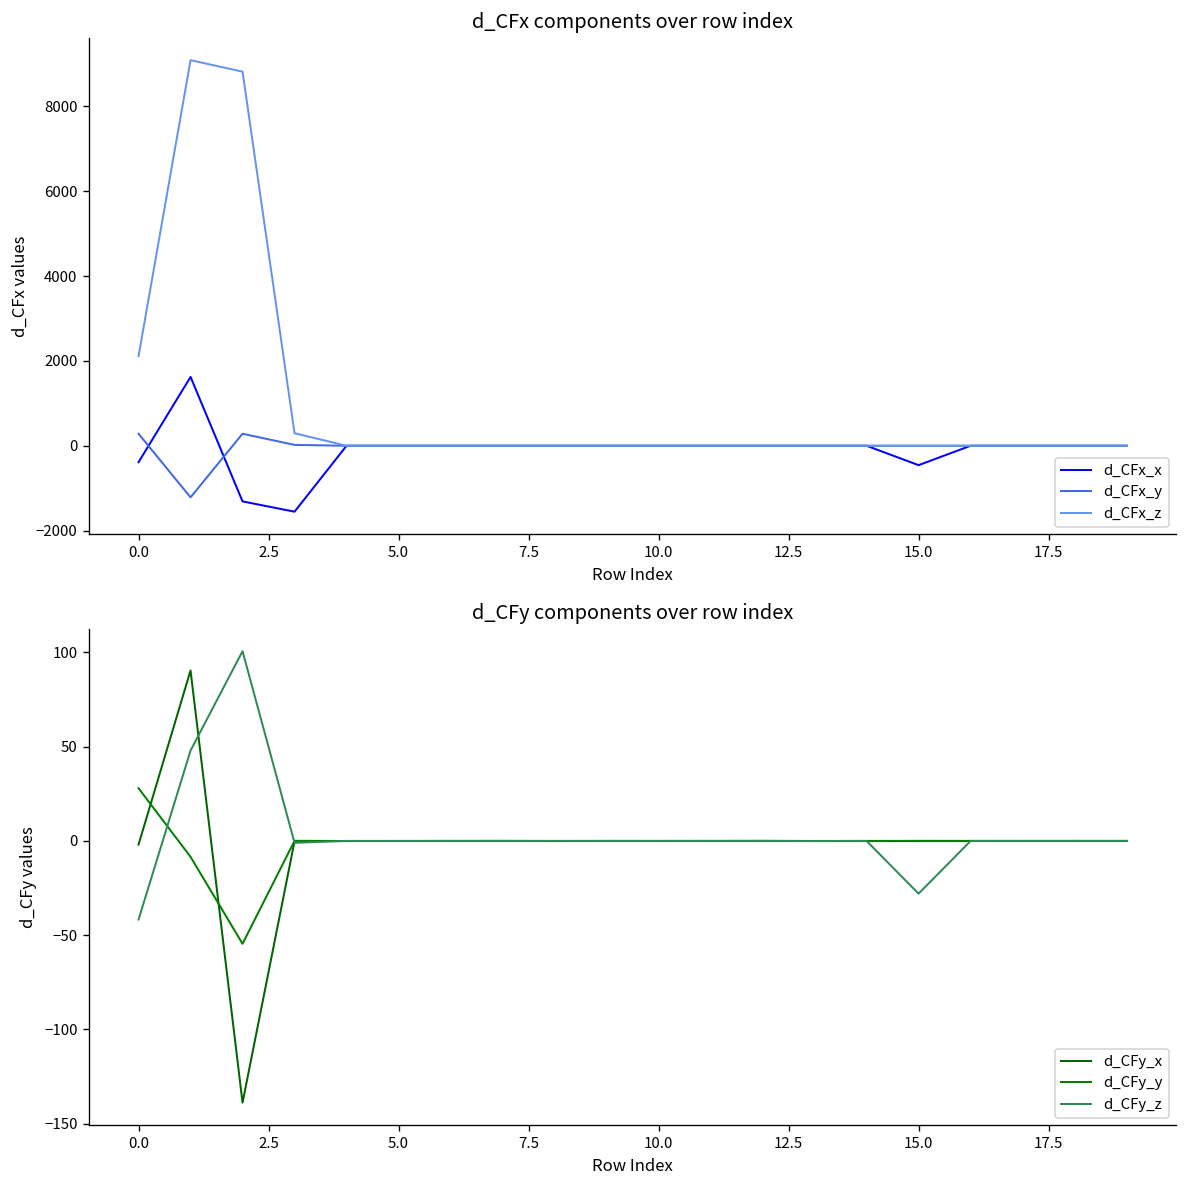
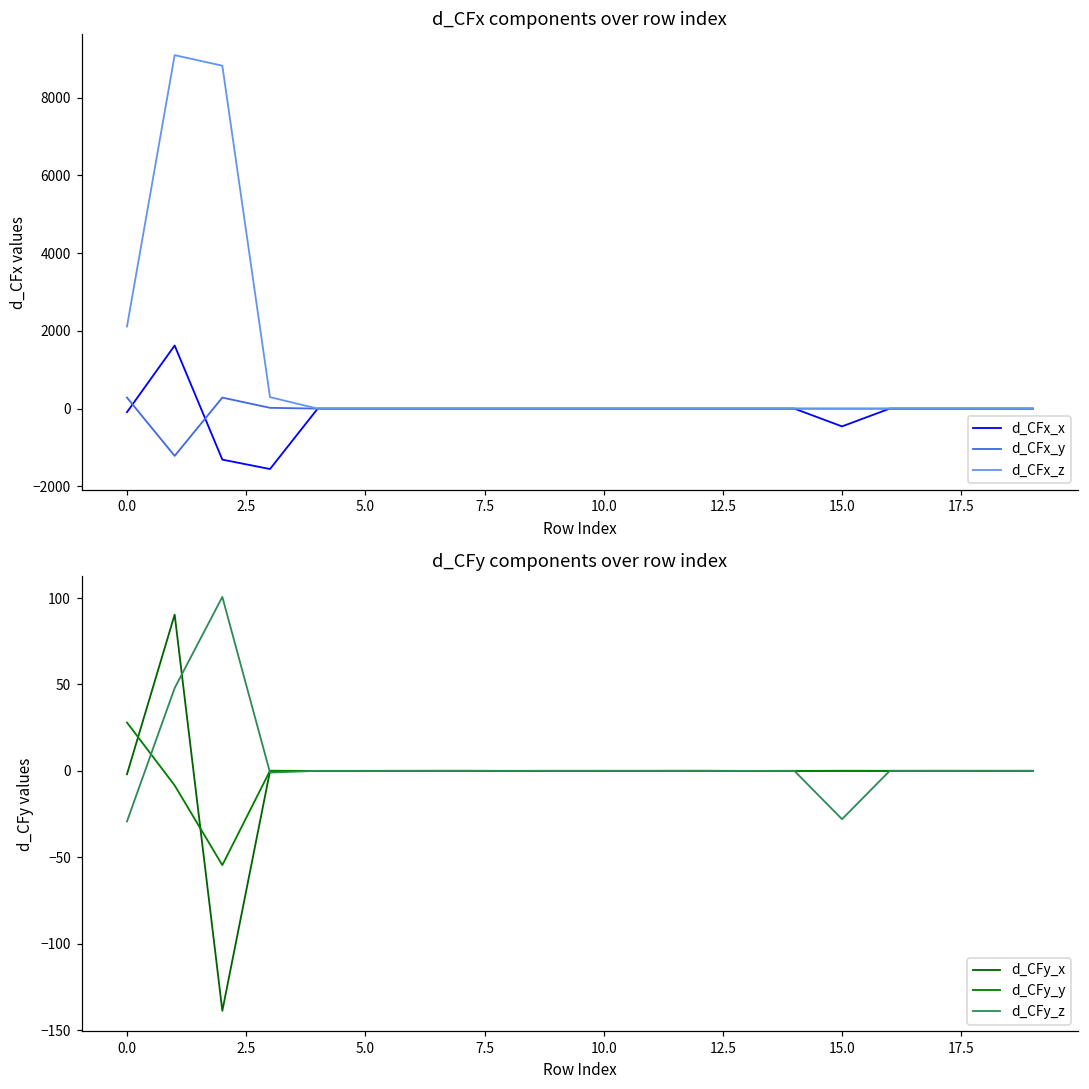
  {
    "d_CFx components over row index": {
      "d_CFx_x": {
-       "0.0": -400,
+       "0.0": -100,
        "15.0": -500
      }
    },
    "d_CFy components over row index": {
      "d_CFy_z": {
-       "0.0": -42,
+       "0.0": -29,
        "15.0": -28
      }
    }
  }
